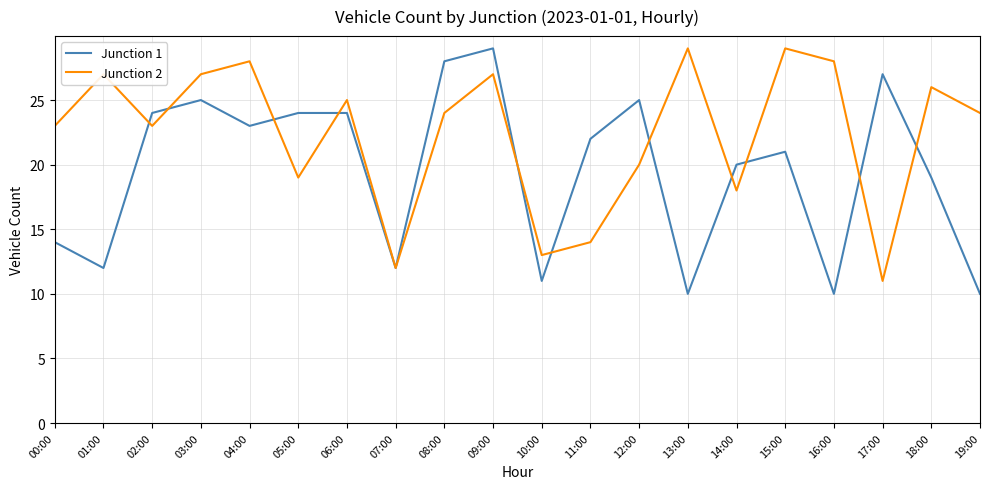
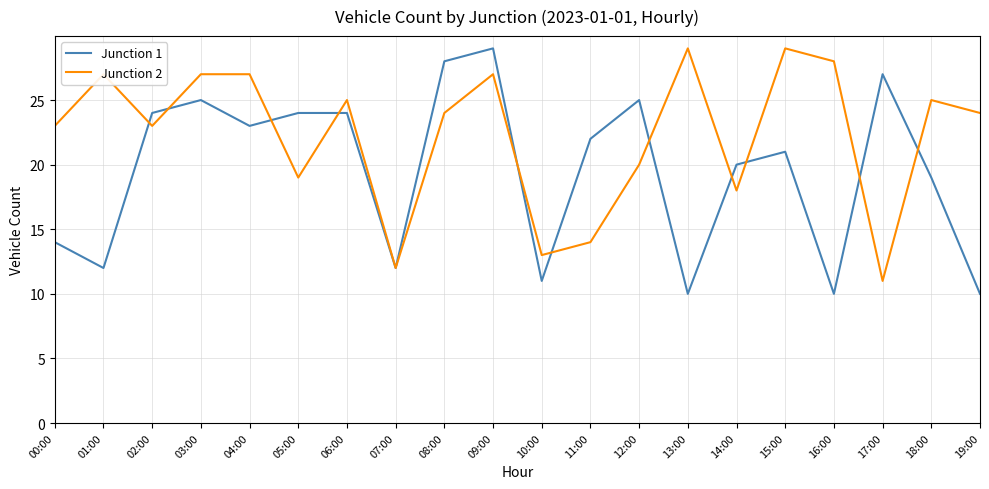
  {
    "Junction 1": {
      "00:00": 14,
      "01:00": 12,
      "02:00": 24,
      "03:00": 25,
      "04:00": 23,
      "05:00": 24,
      "06:00": 24,
      "08:00": 28,
      "09:00": 29,
      "10:00": 11,
      "11:00": 22,
      "12:00": 25,
      "13:00": 10,
      "14:00": 20,
      "15:00": 21,
      "16:00": 10,
      "17:00": 27,
      "18:00": 19,
      "19:00": 10
    },
    "Junction 2": {
      "00:00": 23,
      "02:00": 23,
      "03:00": 27,
-     "04:00": 28,
+     "04:00": 27,
      "05:00": 19,
      "06:00": 25,
      "08:00": 24,
      "09:00": 27,
      "10:00": 13,
      "11:00": 14,
      "12:00": 20,
      "13:00": 29,
      "14:00": 18,
      "15:00": 29,
      "16:00": 28,
      "17:00": 11,
-     "18:00": 26,
+     "18:00": 25,
      "19:00": 24
    }
  }
